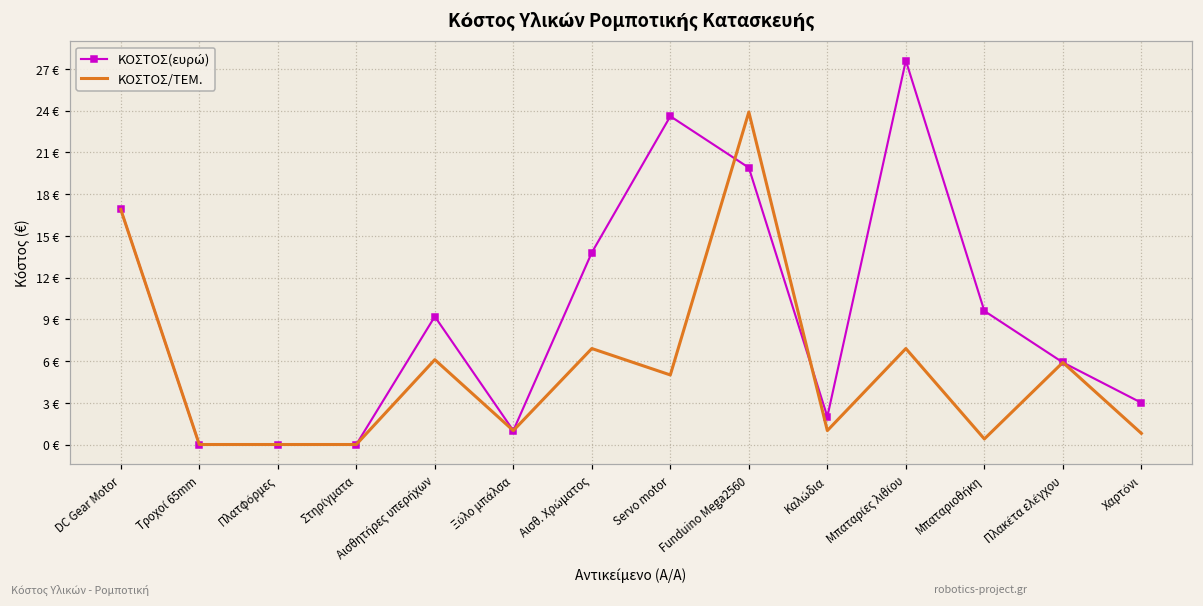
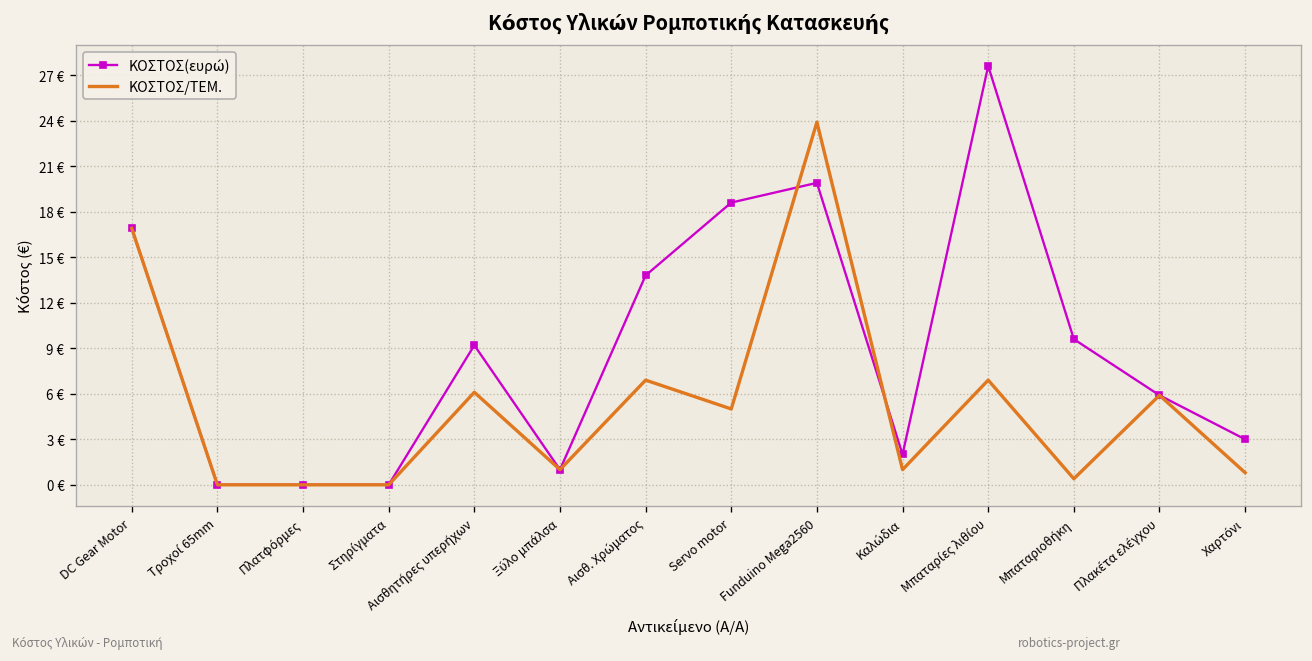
  {
    "ΚΟΣΤΟΣ(ευρώ)": {
      "Αισθητήρες υπερήχων": "9.2 €",
      "Αισθ. Χρώματος": "13.8 €",
-     "Servo motor": "23.6 €",
+     "Servo motor": "18.6 €",
      "Funduino Mega2560": "19.9 €",
      "Καλώδια": "2.0 €",
      "Μπαταρίες λιθίου": "27.6 €",
      "Μπαταριοθήκη": "9.6 €",
      "Χαρτόνι": "3.0 €"
    },
    "ΚΟΣΤΟΣ/ΤΕΜ.": {
      "Αισθητήρες υπερήχων": "6.1 €",
      "Αισθ. Χρώματος": "6.9 €",
      "Servo motor": "5.0 €",
      "Funduino Mega2560": "23.9 €",
      "Καλώδια": "1.0 €",
      "Μπαταρίες λιθίου": "6.9 €",
      "Μπαταριοθήκη": "0.4 €",
      "Χαρτόνι": "0.8 €"
    }
  }
